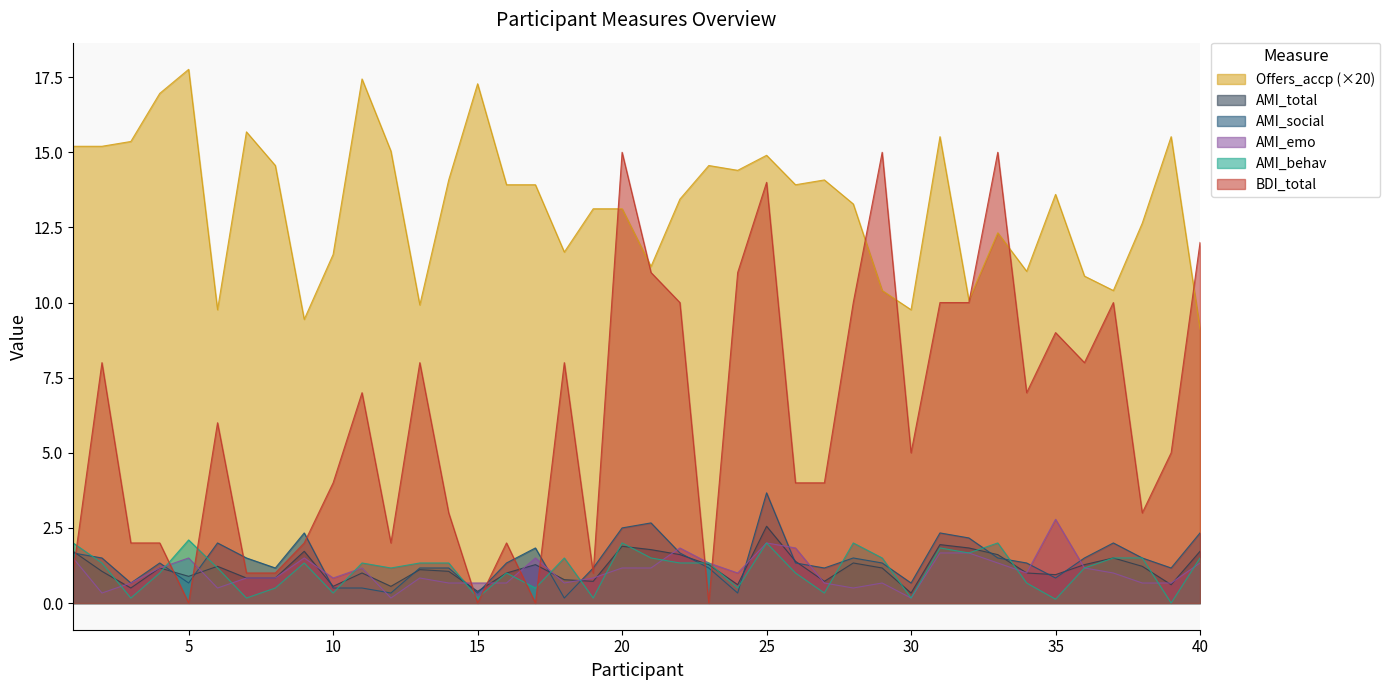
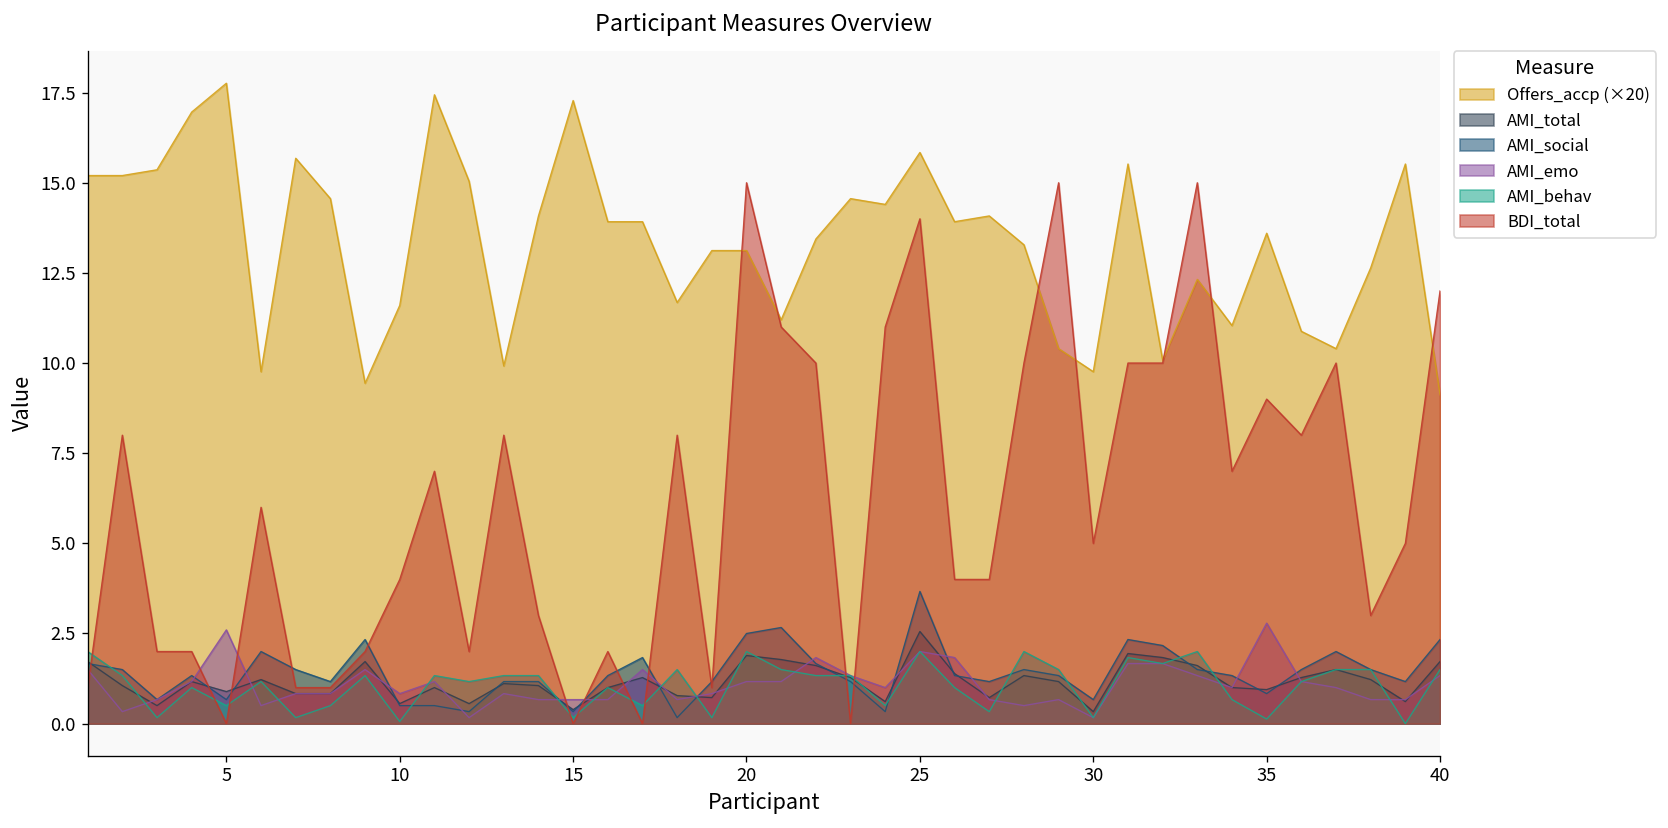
  {
    "Offers_accp (×20)": {
      "5": 17.8,
      "10": 11.6,
      "15": 17.3,
      "20": 13.1,
-     "25": 14.9,
+     "25": 15.8,
      "30": 9.8,
      "35": 13.6,
      "40": 9.1
    },
    "AMI_emo": {
-     "5": 1.5,
+     "5": 2.6,
      "10": 0.8,
      "15": 0.7,
      "20": 1.2,
      "35": 2.8,
      "40": 1.3
    },
    "AMI_behav": {
-     "5": 2.1,
-     "10": 0.3,
+     "5": 0.5,
+     "10": 0.1,
      "15": 0.2,
      "20": 2.0,
      "35": 0.1,
      "40": 1.5
    },
    "BDI_total": {
      "5": 0.0,
      "10": 4.0,
      "15": 0.0,
      "20": 15.0,
      "25": 14.0,
      "30": 5.0,
      "35": 9.0,
      "40": 12.0
    }
  }
